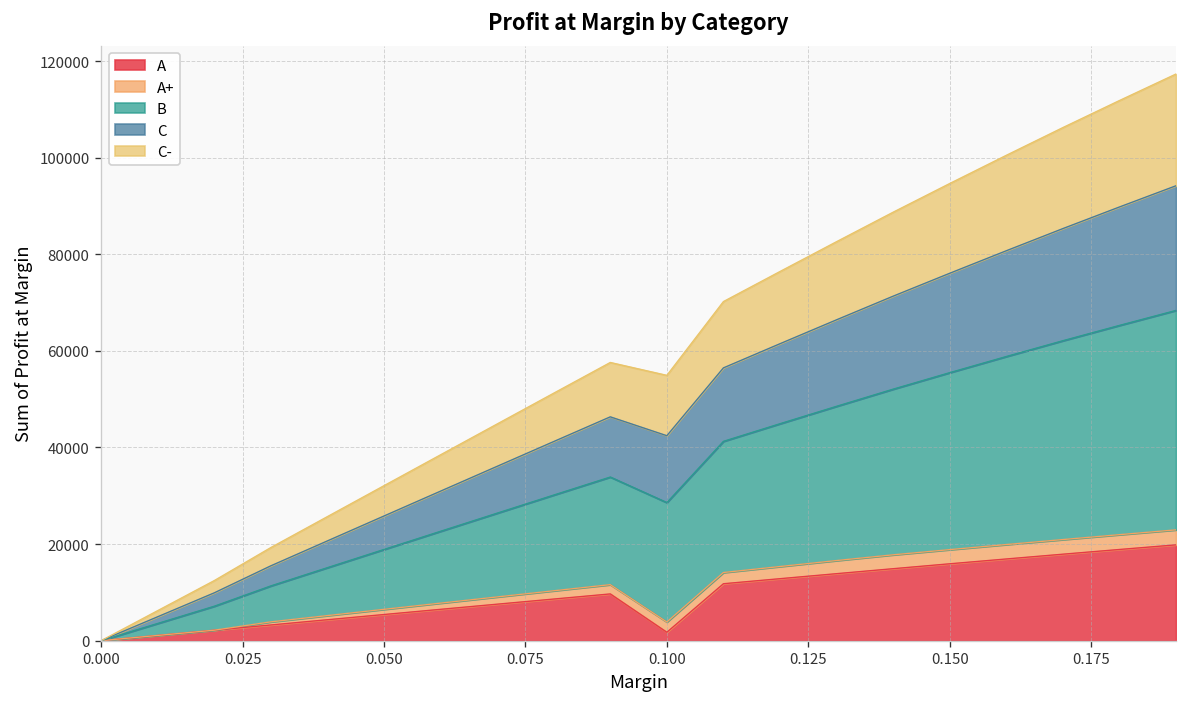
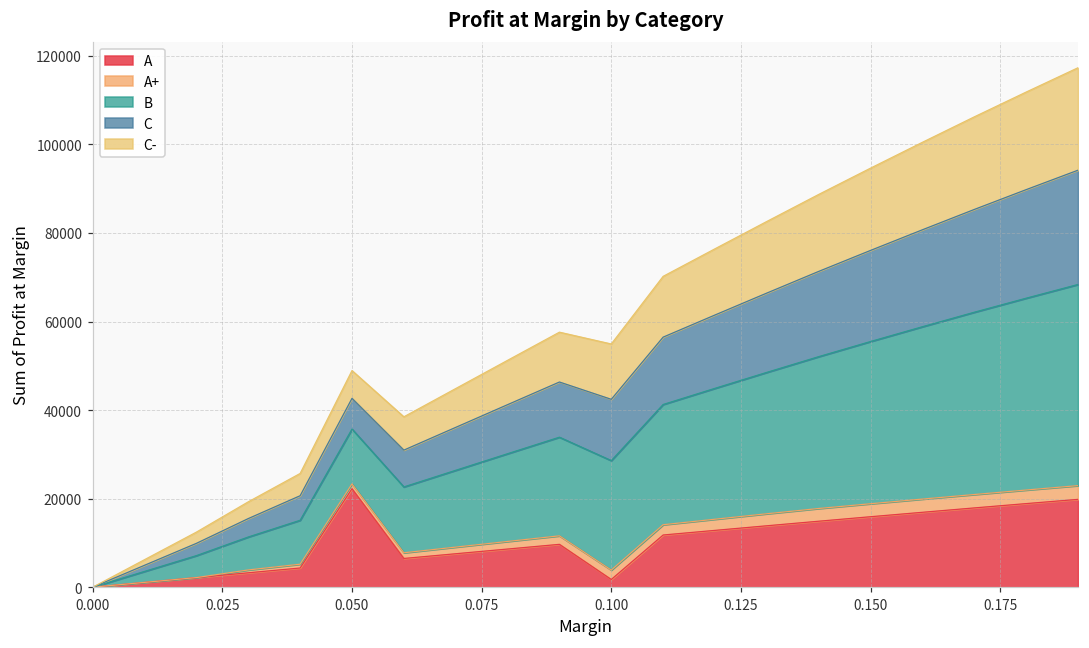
  {
    "A": {
-     "0.050": 5000,
+     "0.050": 22000,
      "0.100": 2000,
      "0.150": 16000
    }
  }
